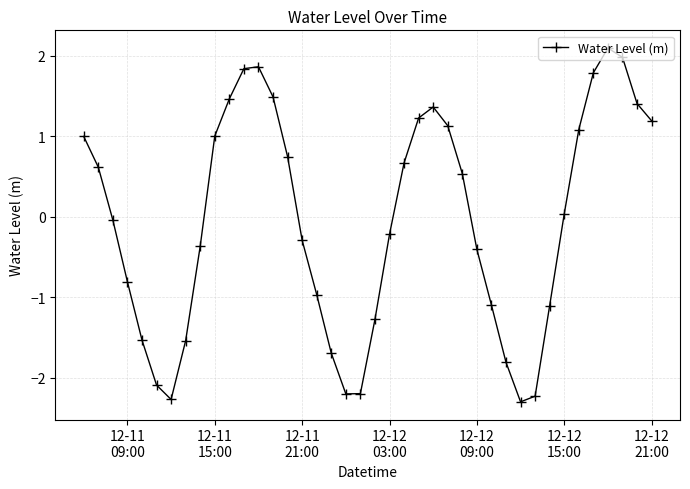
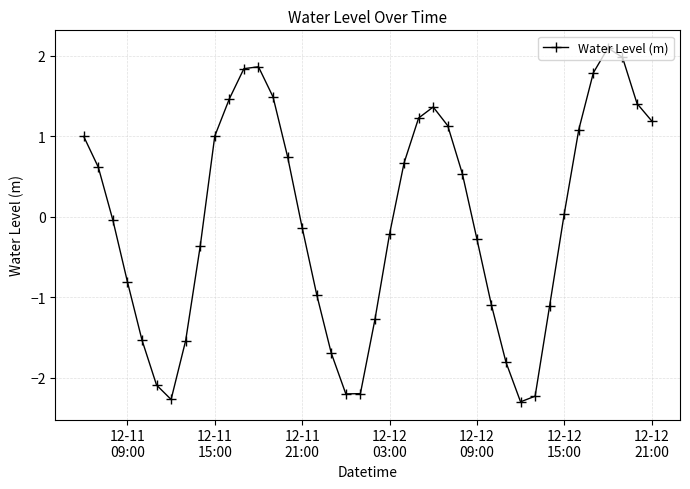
  {
    "12-11 09:00": -0.8,
    "12-11 15:00": 1.0,
-   "12-11 21:00": -0.3,
+   "12-11 21:00": -0.1,
    "12-12 03:00": -0.2,
-   "12-12 09:00": -0.4,
+   "12-12 09:00": -0.3,
    "12-12 15:00": 0.0,
    "12-12 21:00": 1.2
  }
